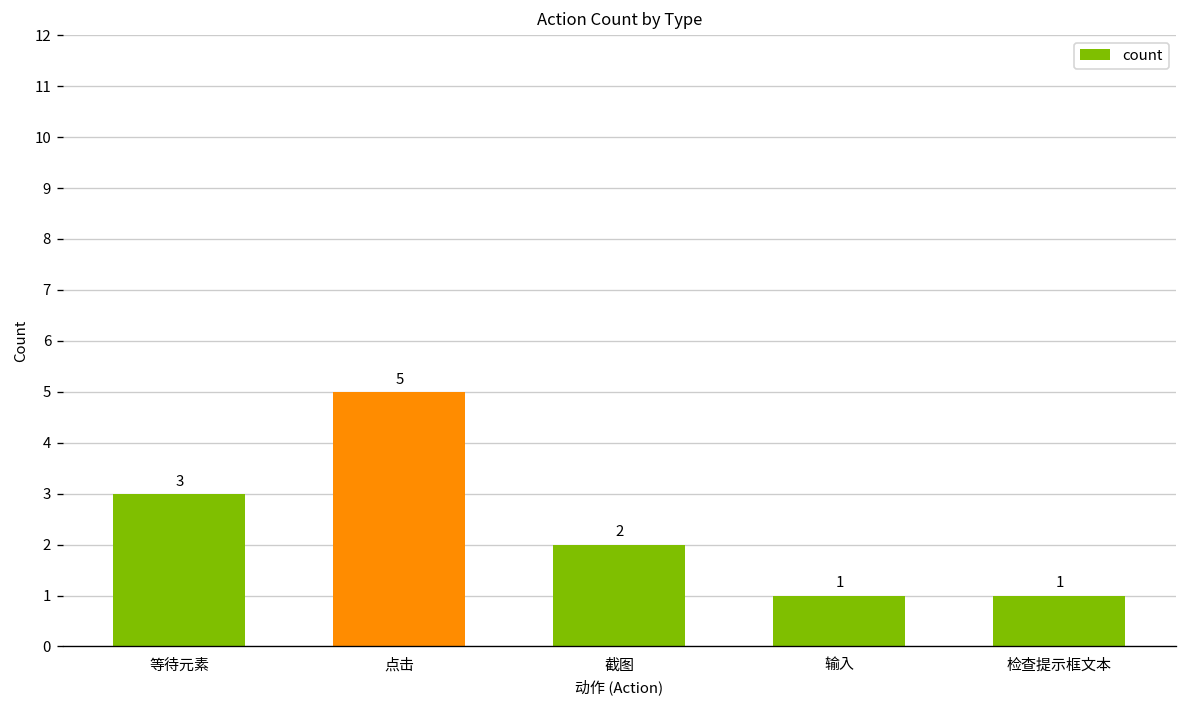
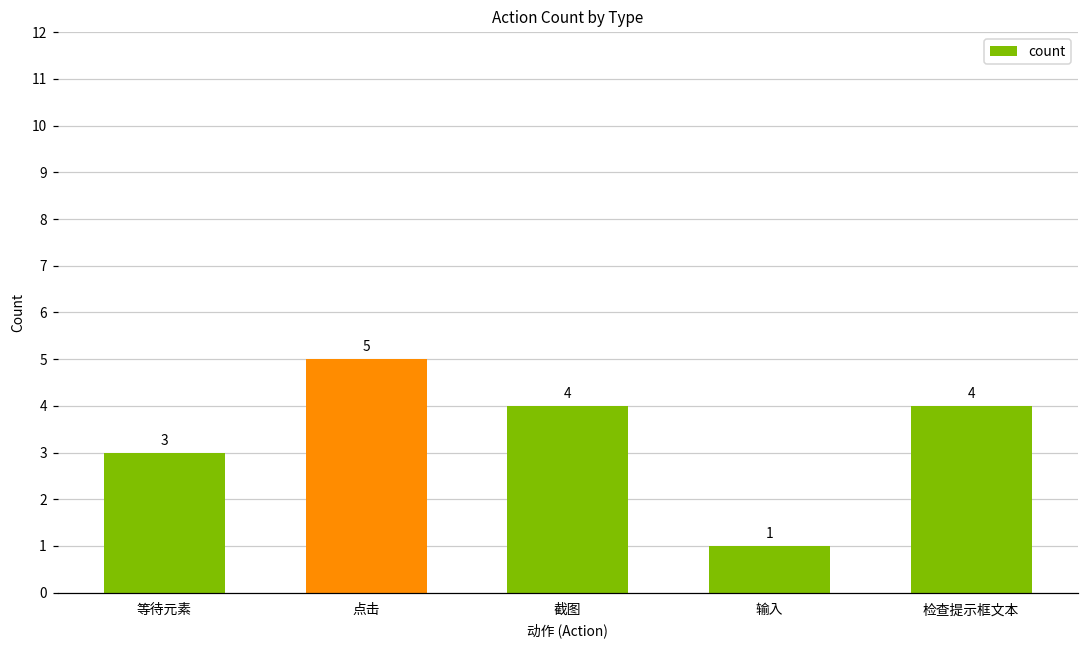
  {
    "等待元素": 3,
    "点击": 5,
-   "截图": 2,
+   "截图": 4,
    "输入": 1,
-   "检查提示框文本": 1
+   "检查提示框文本": 4
  }
